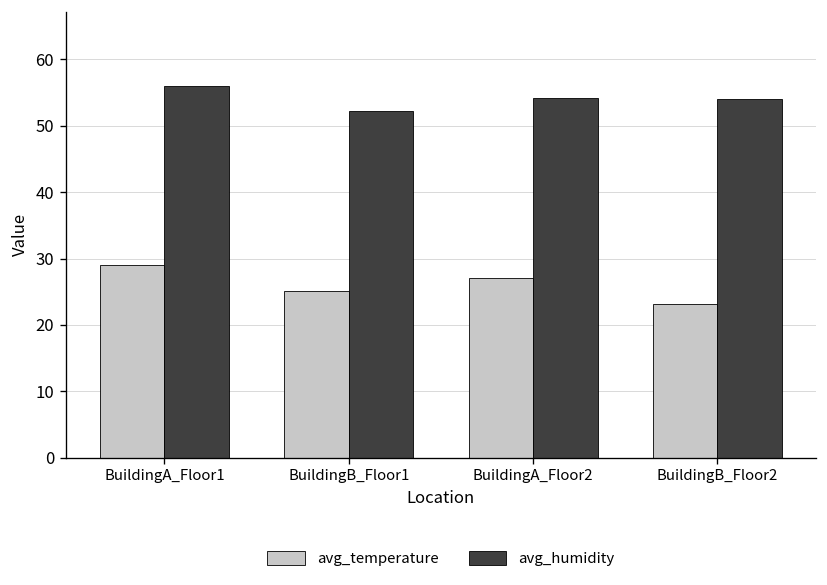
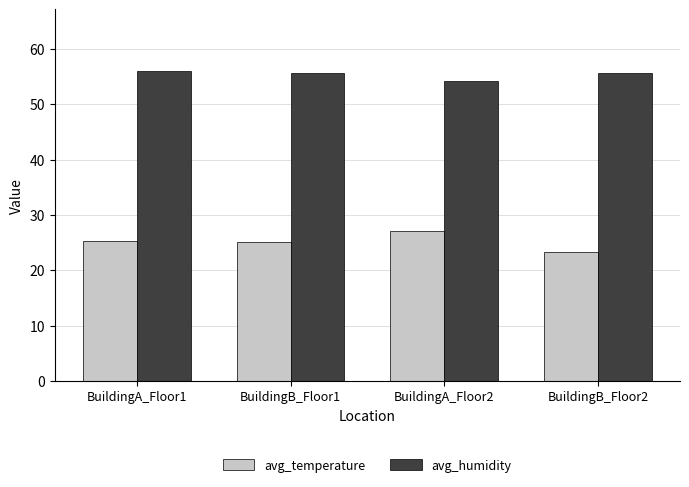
  {
    "avg_temperature": {
-     "BuildingA_Floor1": 29,
+     "BuildingA_Floor1": 25,
      "BuildingB_Floor1": 25,
      "BuildingA_Floor2": 27,
      "BuildingB_Floor2": 23
    },
    "avg_humidity": {
      "BuildingA_Floor1": 56,
-     "BuildingB_Floor1": 52,
+     "BuildingB_Floor1": 56,
      "BuildingA_Floor2": 54,
-     "BuildingB_Floor2": 54
+     "BuildingB_Floor2": 56
    }
  }
